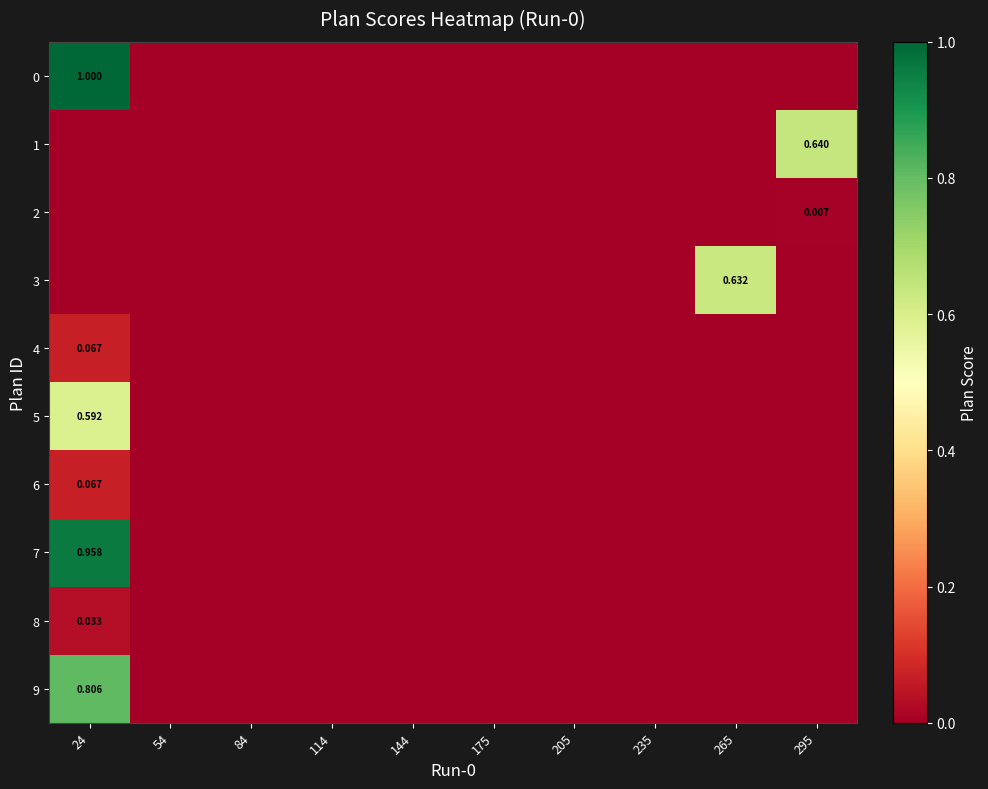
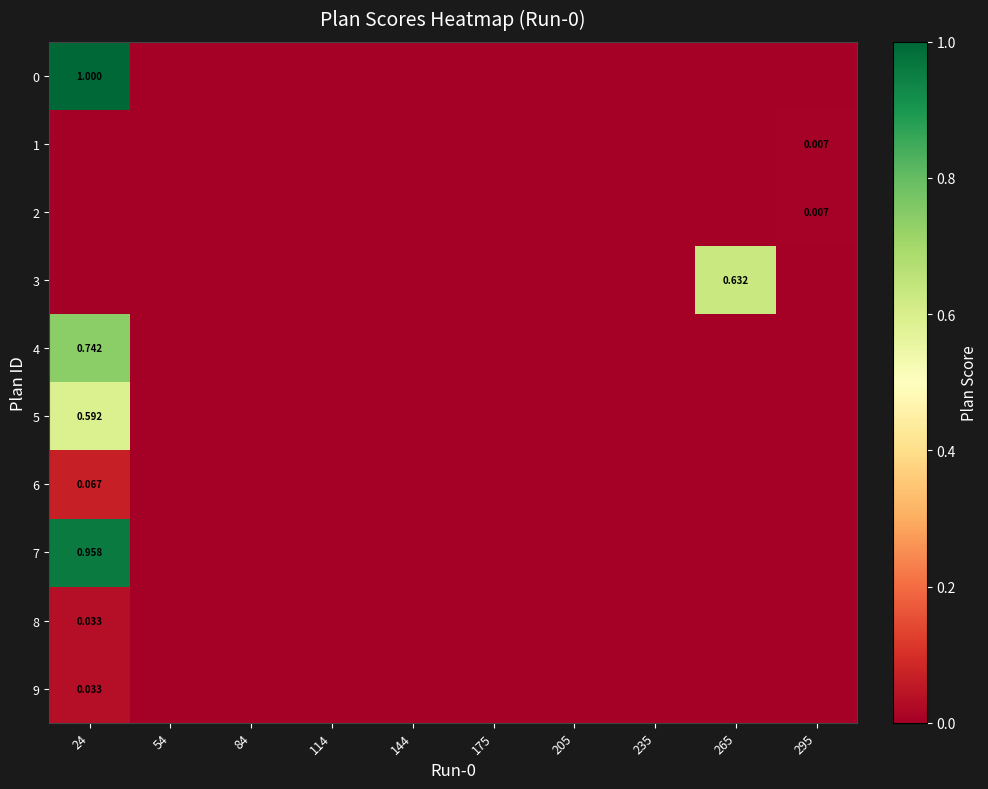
  {
    "0": {
      "24": 1.000
    },
    "1": {
-     "295": 0.640
+     "295": 0.007
    },
    "2": {
      "295": 0.007
    },
    "3": {
      "265": 0.632
    },
    "4": {
-     "24": 0.067
+     "24": 0.742
    },
    "5": {
      "24": 0.592
    },
    "6": {
      "24": 0.067
    },
    "7": {
      "24": 0.958
    },
    "8": {
      "24": 0.033
    },
    "9": {
-     "24": 0.806
+     "24": 0.033
    }
  }
